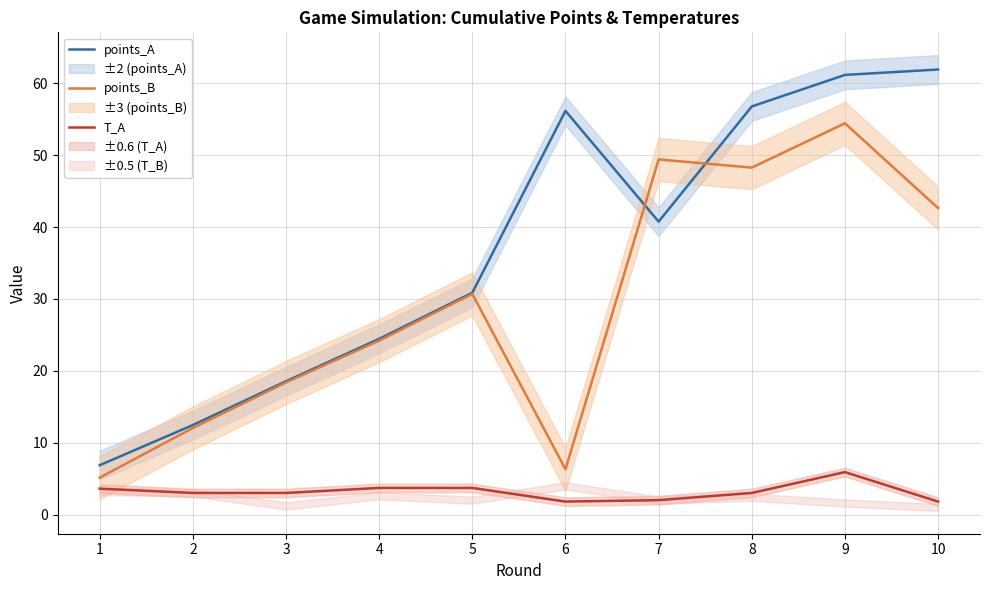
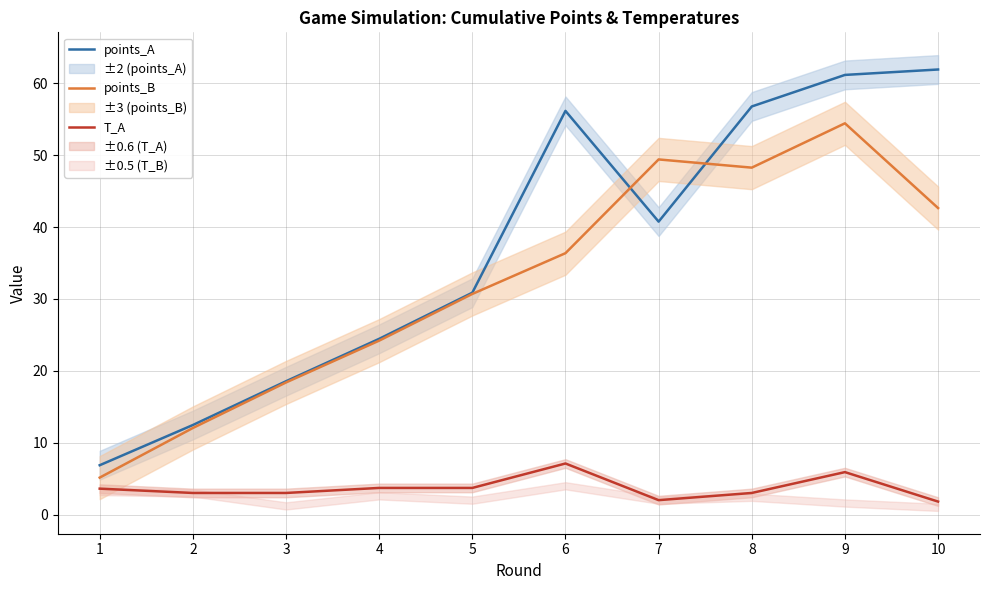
  {
    "points_A": {
      "1": 7,
      "2": 12,
      "6": 56,
      "7": 41,
      "8": 57,
      "9": 61,
      "10": 62
    },
    "points_B": {
      "1": 5,
      "2": 12,
-     "6": 6,
+     "6": 36,
      "7": 49,
      "8": 48,
      "9": 54,
      "10": 43
    },
    "T_A": {
      "2": 3,
      "3": 3,
      "4": 4,
      "5": 4,
-     "6": 2,
+     "6": 7,
      "7": 2,
      "9": 6
    }
  }
